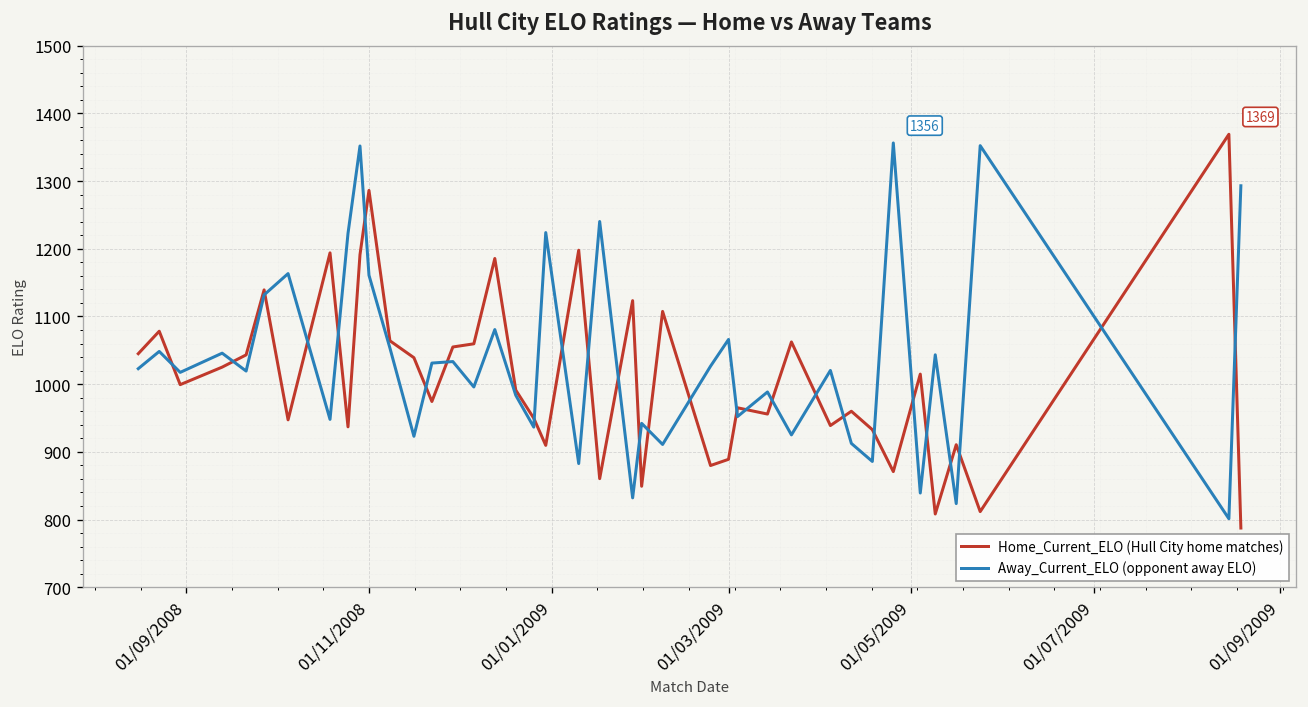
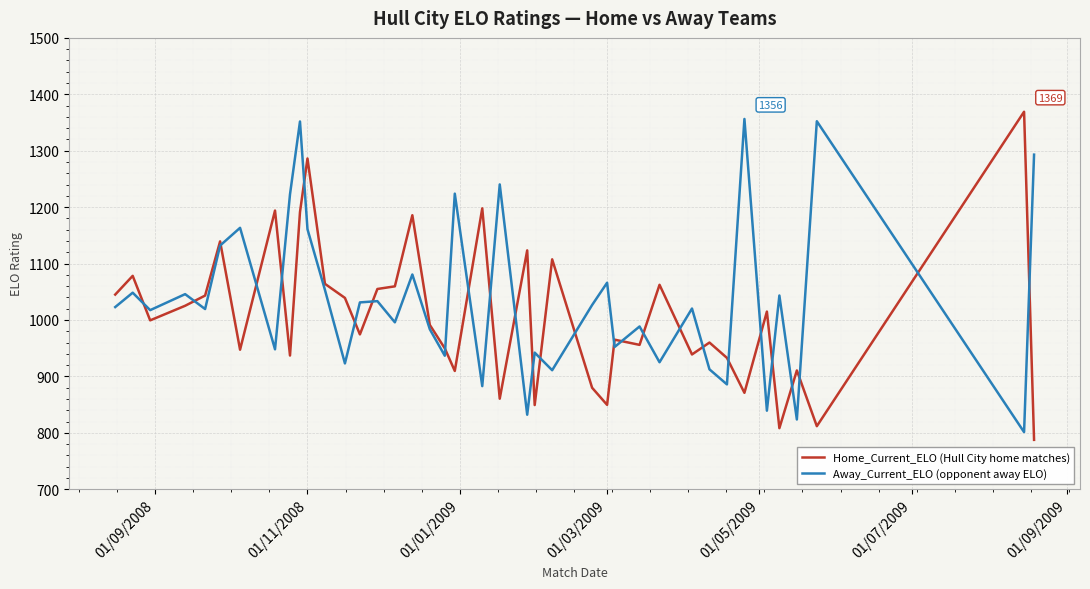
  {
    "Home_Current_ELO (Hull City home matches)": {
      "01/11/2008": 1290,
-     "01/03/2009": 890
+     "01/03/2009": 850
    },
    "Away_Current_ELO (opponent away ELO)": {
      "01/11/2008": 1160,
      "01/03/2009": 1070
    }
  }
